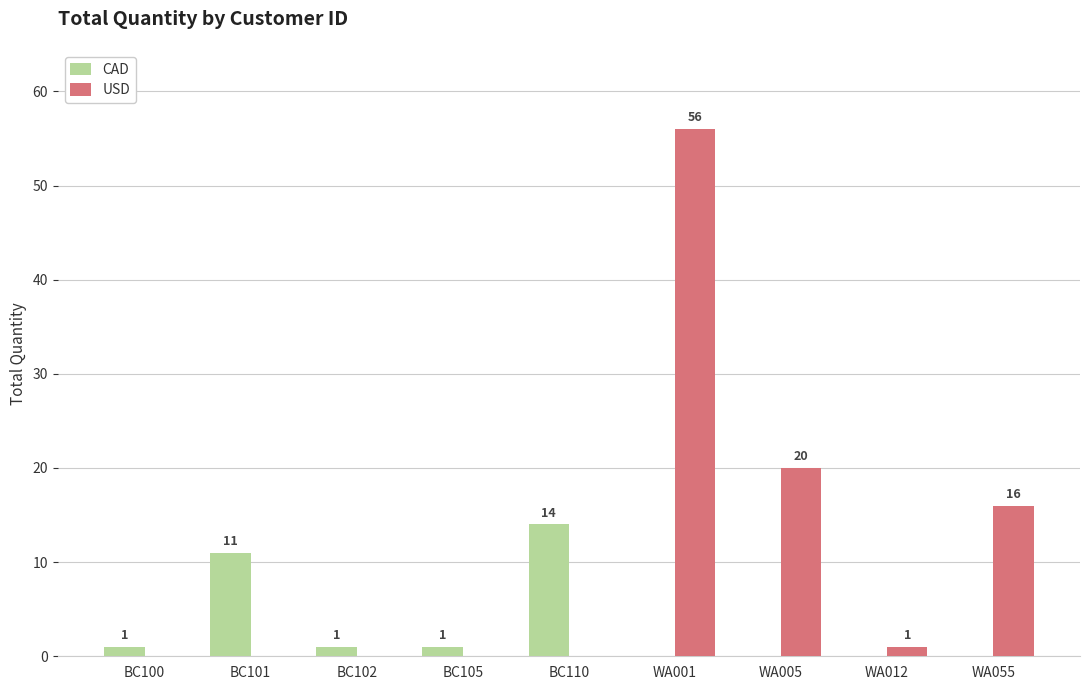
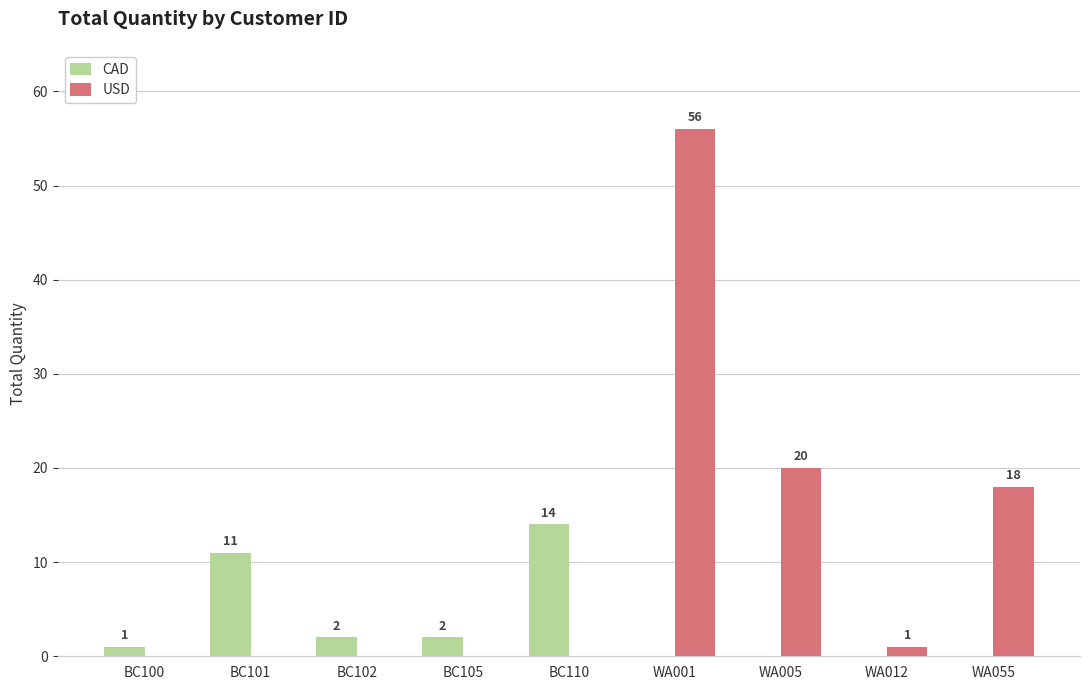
  {
    "CAD": {
      "BC100": 1,
      "BC101": 11,
-     "BC102": 1,
-     "BC105": 1,
+     "BC102": 2,
+     "BC105": 2,
      "BC110": 14
    },
    "USD": {
      "WA001": 56,
      "WA005": 20,
      "WA012": 1,
-     "WA055": 16
+     "WA055": 18
    }
  }
